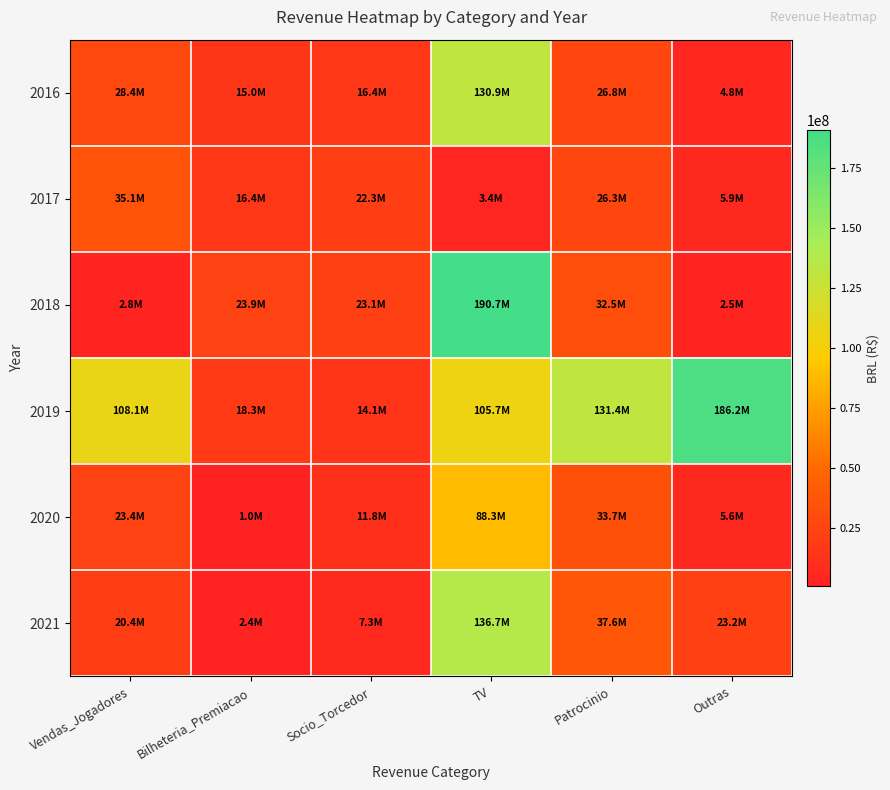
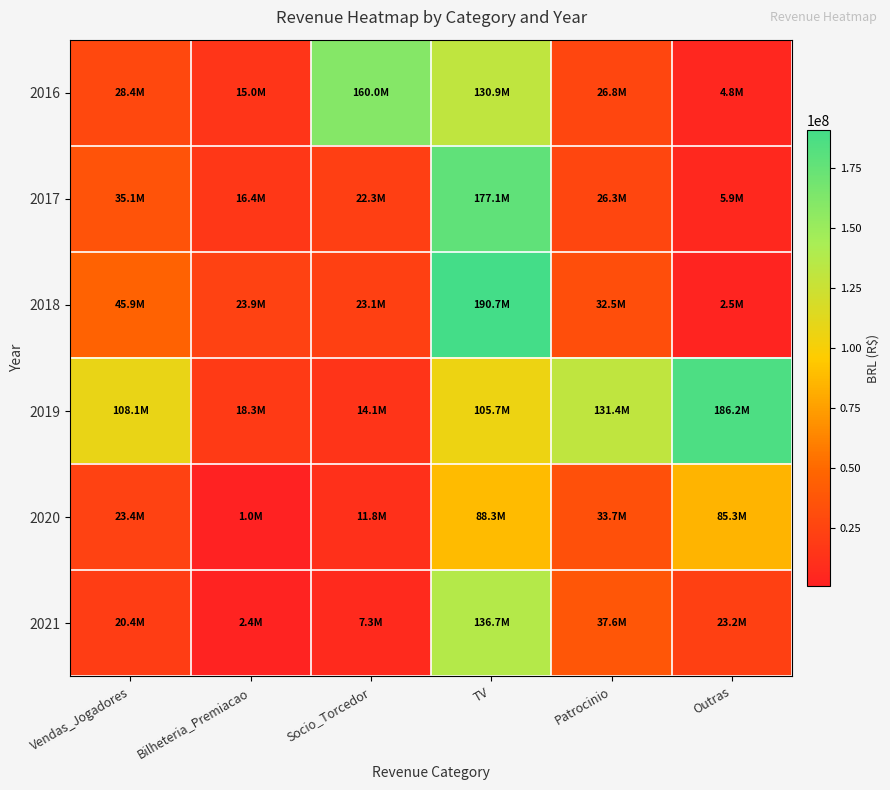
  {
    "2016": {
      "Vendas_Jogadores": "28.4M",
      "Bilheteria_Premiacao": "15.0M",
-     "Socio_Torcedor": "16.4M",
+     "Socio_Torcedor": "160.0M",
      "TV": "130.9M",
      "Patrocinio": "26.8M",
      "Outras": "4.8M"
    },
    "2017": {
      "Vendas_Jogadores": "35.1M",
      "Bilheteria_Premiacao": "16.4M",
      "Socio_Torcedor": "22.3M",
-     "TV": "3.4M",
+     "TV": "177.1M",
      "Patrocinio": "26.3M",
      "Outras": "5.9M"
    },
    "2018": {
-     "Vendas_Jogadores": "2.8M",
+     "Vendas_Jogadores": "45.9M",
      "Bilheteria_Premiacao": "23.9M",
      "Socio_Torcedor": "23.1M",
      "TV": "190.7M",
      "Patrocinio": "32.5M",
      "Outras": "2.5M"
    },
    "2019": {
      "Vendas_Jogadores": "108.1M",
      "Bilheteria_Premiacao": "18.3M",
      "Socio_Torcedor": "14.1M",
      "TV": "105.7M",
      "Patrocinio": "131.4M",
      "Outras": "186.2M"
    },
    "2020": {
      "Vendas_Jogadores": "23.4M",
      "Bilheteria_Premiacao": "1.0M",
      "Socio_Torcedor": "11.8M",
      "TV": "88.3M",
      "Patrocinio": "33.7M",
-     "Outras": "5.6M"
+     "Outras": "85.3M"
    },
    "2021": {
      "Vendas_Jogadores": "20.4M",
      "Bilheteria_Premiacao": "2.4M",
      "Socio_Torcedor": "7.3M",
      "TV": "136.7M",
      "Patrocinio": "37.6M",
      "Outras": "23.2M"
    }
  }
